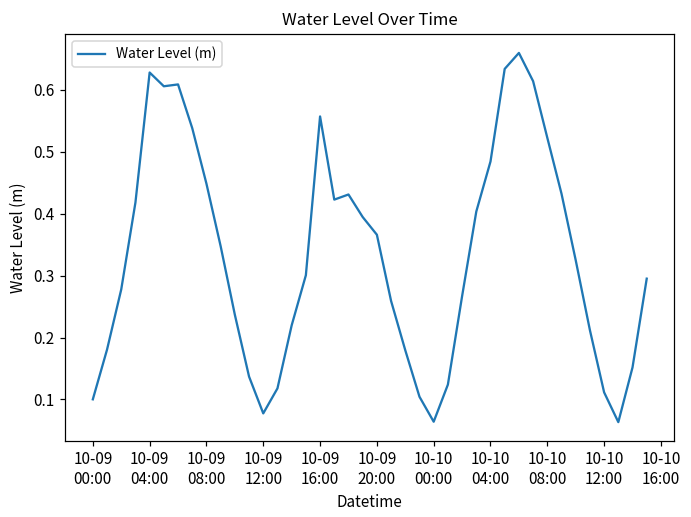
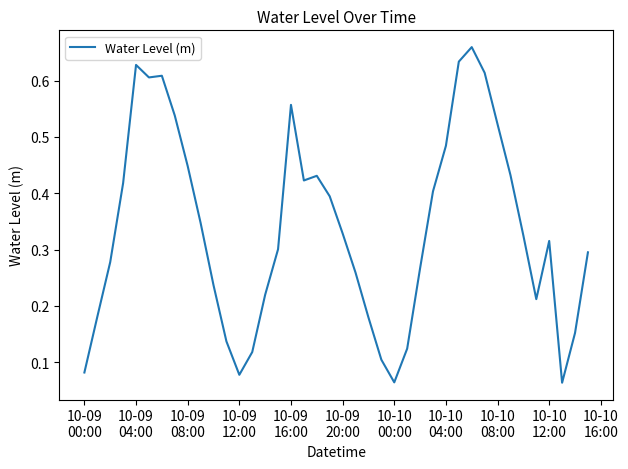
  {
-   "10-09 00:00": 0.10,
+   "10-09 00:00": 0.08,
    "10-09 04:00": 0.63,
    "10-09 08:00": 0.45,
    "10-09 12:00": 0.08,
    "10-09 16:00": 0.56,
-   "10-09 20:00": 0.37,
+   "10-09 20:00": 0.33,
    "10-10 00:00": 0.06,
    "10-10 04:00": 0.48,
    "10-10 08:00": 0.52,
-   "10-10 12:00": 0.11
+   "10-10 12:00": 0.32
  }
